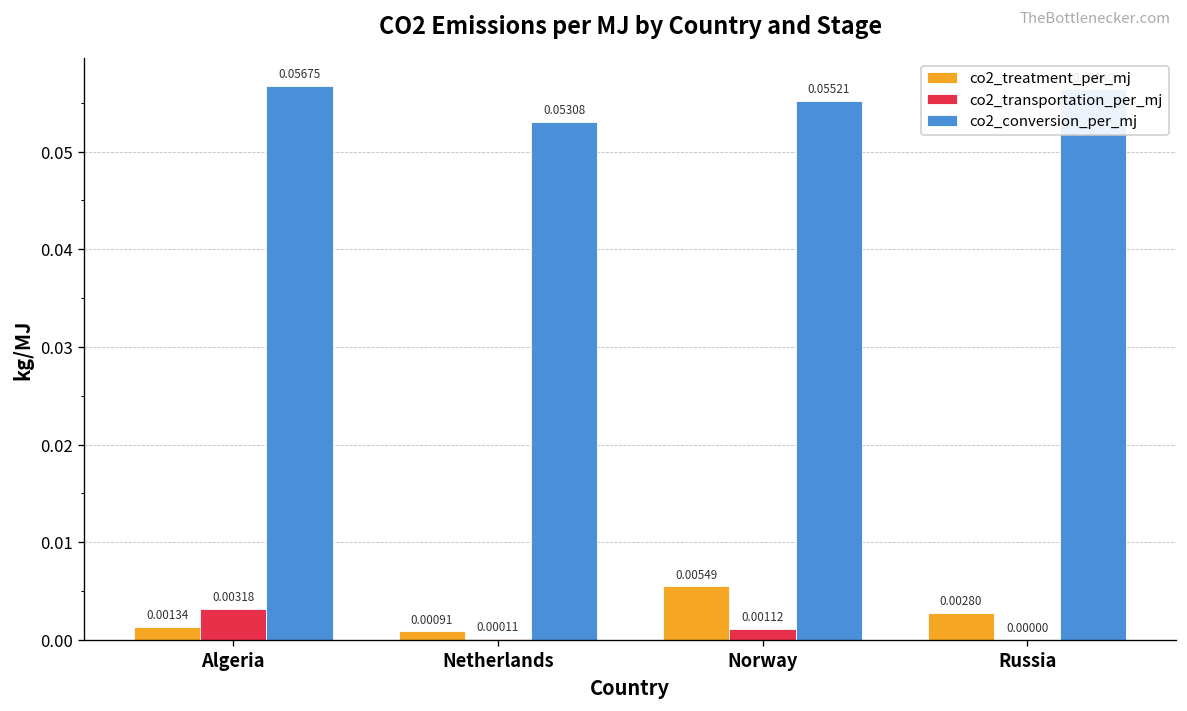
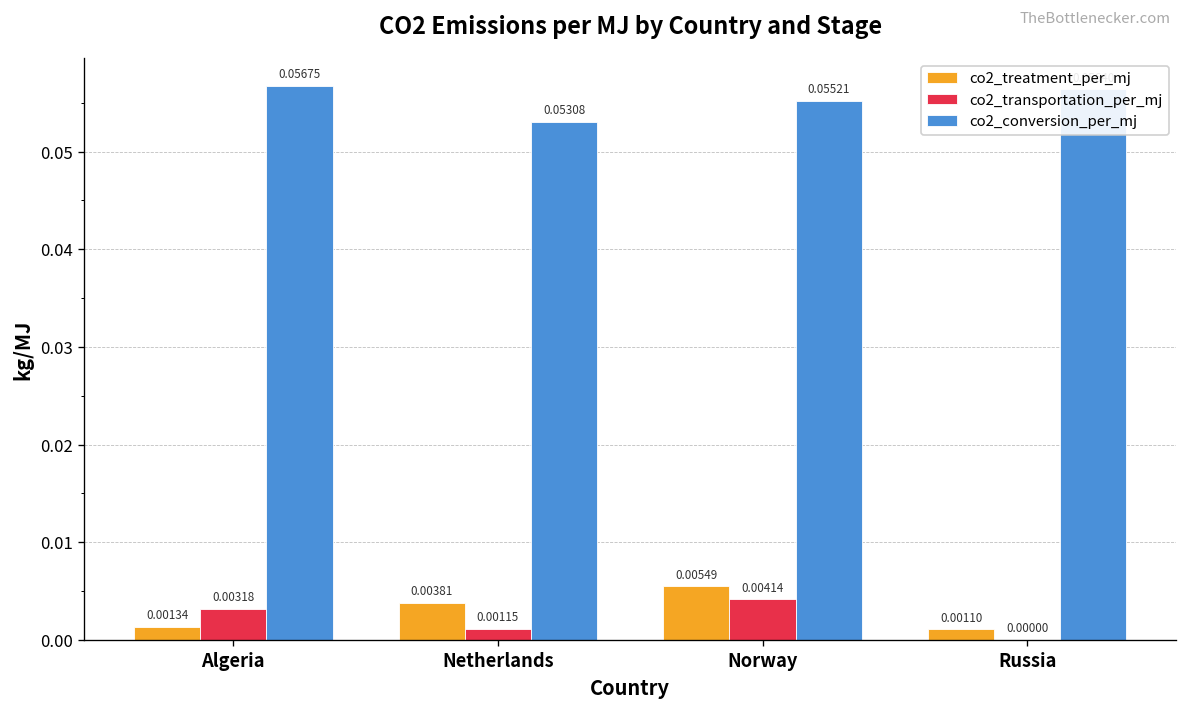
  {
    "co2_treatment_per_mj": {
      "Algeria": 0.00134,
-     "Netherlands": 0.00091,
+     "Netherlands": 0.00381,
      "Norway": 0.00549,
-     "Russia": 0.00280
+     "Russia": 0.00110
    },
    "co2_transportation_per_mj": {
      "Algeria": 0.00318,
-     "Netherlands": 0.00011,
-     "Norway": 0.00112,
+     "Netherlands": 0.00115,
+     "Norway": 0.00414,
      "Russia": 0.00000
    },
    "co2_conversion_per_mj": {
      "Algeria": 0.05675,
      "Netherlands": 0.05308,
      "Norway": 0.05521
    }
  }
